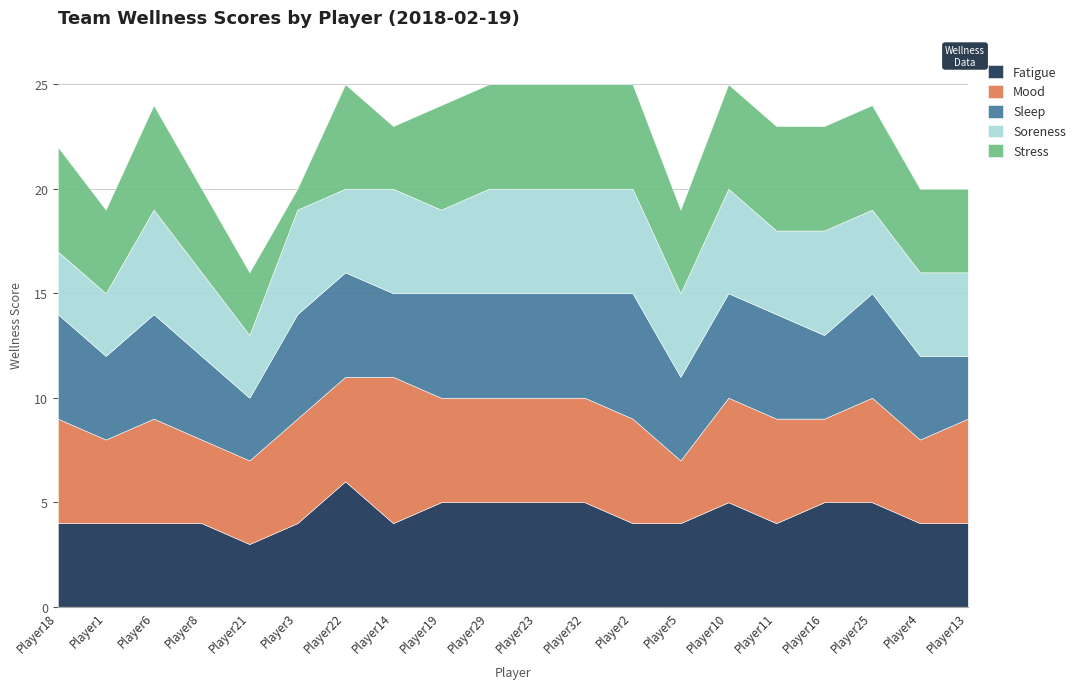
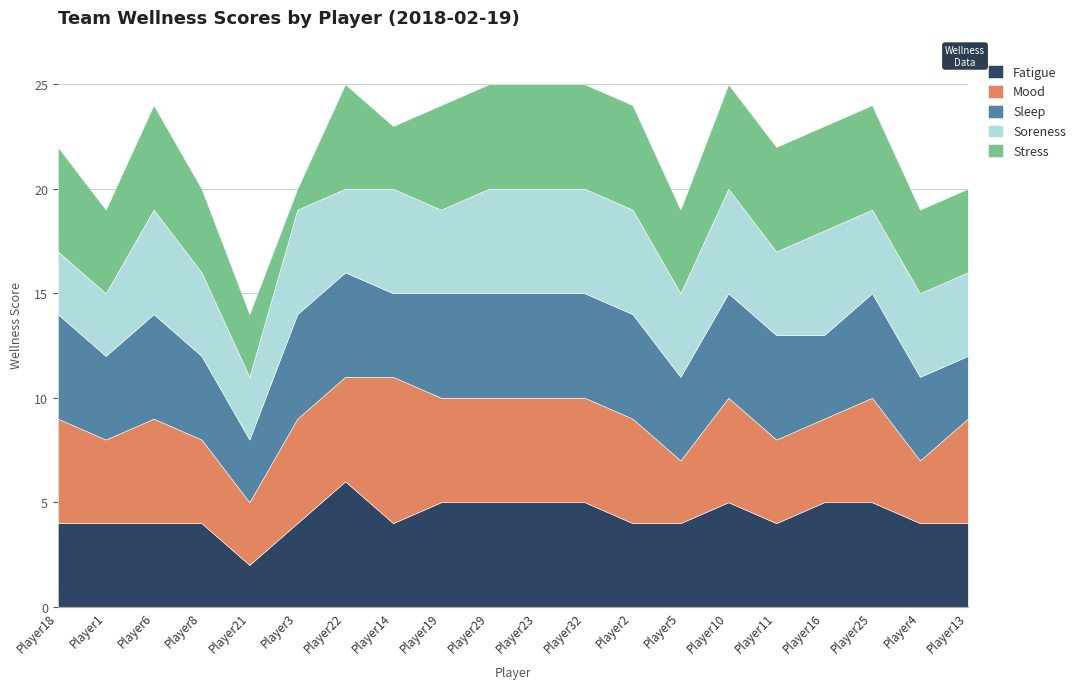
  {
    "Fatigue": {
      "Player18": 4,
      "Player1": 4,
      "Player6": 4,
      "Player8": 4,
-     "Player21": 3,
+     "Player21": 2,
      "Player3": 4,
      "Player22": 6,
      "Player14": 4,
      "Player19": 5,
      "Player29": 5,
      "Player23": 5,
      "Player32": 5,
      "Player2": 4,
      "Player5": 4,
      "Player10": 5,
      "Player11": 4,
      "Player16": 5,
      "Player25": 5,
      "Player4": 4,
      "Player13": 4
    },
    "Mood": {
      "Player18": 5,
      "Player1": 4,
      "Player6": 5,
      "Player8": 4,
-     "Player21": 4,
+     "Player21": 3,
      "Player3": 5,
      "Player22": 5,
      "Player14": 7,
      "Player19": 5,
      "Player29": 5,
      "Player23": 5,
      "Player32": 5,
      "Player2": 5,
      "Player5": 3,
      "Player10": 5,
-     "Player11": 5,
+     "Player11": 4,
      "Player16": 4,
      "Player25": 5,
-     "Player4": 4,
+     "Player4": 3,
      "Player13": 5
    },
    "Sleep": {
      "Player18": 5,
      "Player1": 4,
      "Player6": 5,
      "Player8": 4,
      "Player21": 3,
      "Player3": 5,
      "Player22": 5,
      "Player14": 4,
      "Player19": 5,
      "Player29": 5,
      "Player23": 5,
      "Player32": 5,
-     "Player2": 6,
+     "Player2": 5,
      "Player5": 4,
      "Player10": 5,
      "Player11": 5,
      "Player16": 4,
      "Player25": 5,
      "Player4": 4,
      "Player13": 3
    },
    "Soreness": {
      "Player18": 3,
      "Player1": 3,
      "Player6": 5,
      "Player8": 4,
      "Player21": 3,
      "Player3": 5,
      "Player22": 4,
      "Player14": 5,
      "Player19": 4,
      "Player29": 5,
      "Player23": 5,
      "Player32": 5,
      "Player2": 5,
      "Player5": 4,
      "Player10": 5,
      "Player11": 4,
      "Player16": 5,
      "Player25": 4,
      "Player4": 4,
      "Player13": 4
    },
    "Stress": {
      "Player18": 5,
      "Player1": 4,
      "Player6": 5,
      "Player8": 4,
      "Player21": 3,
      "Player3": 1,
      "Player22": 5,
      "Player14": 3,
      "Player19": 5,
      "Player29": 5,
      "Player23": 5,
      "Player32": 5,
      "Player2": 5,
      "Player5": 4,
      "Player10": 5,
      "Player11": 5,
      "Player16": 5,
      "Player25": 5,
      "Player4": 4,
      "Player13": 4
    }
  }
